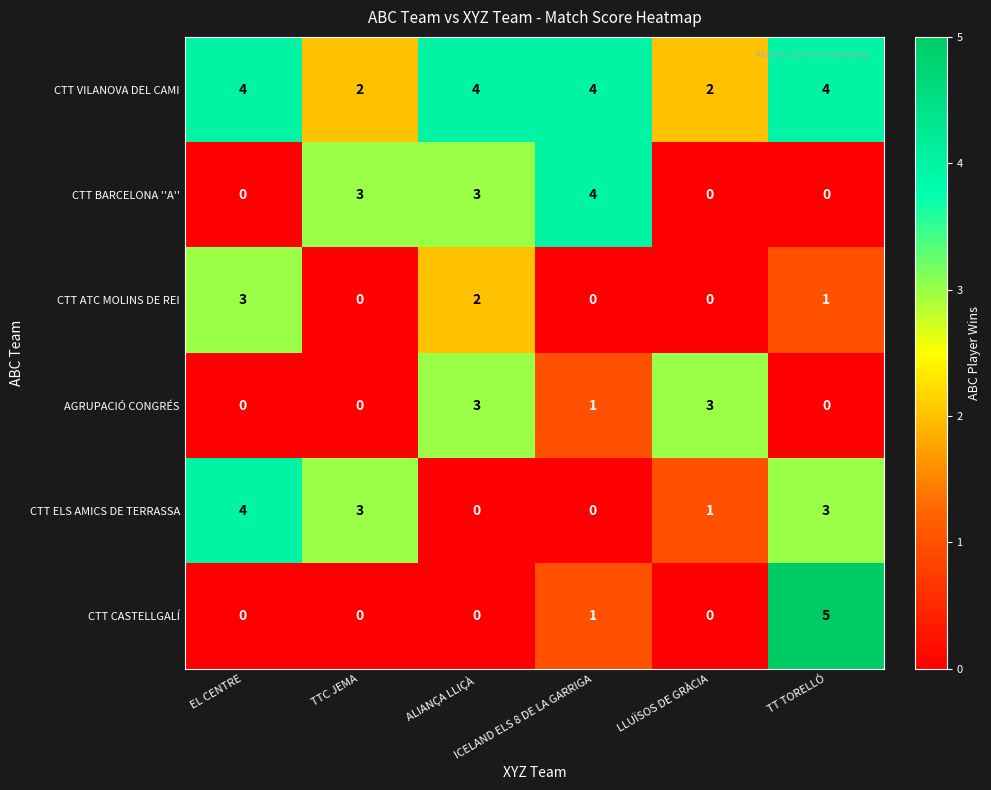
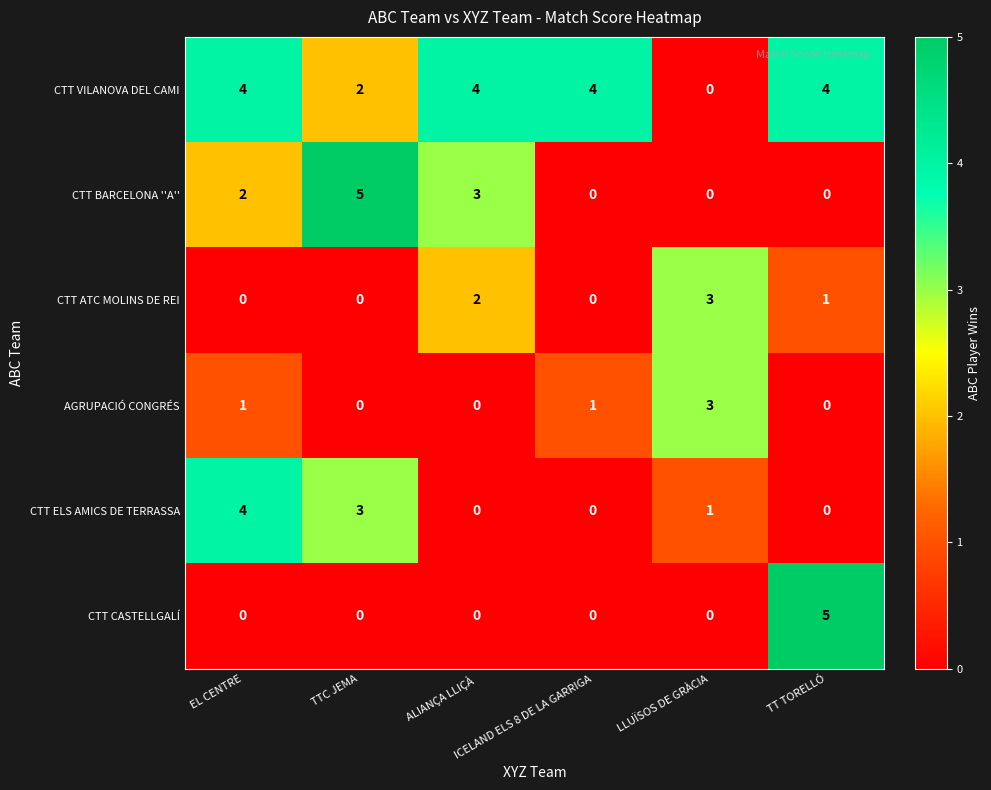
  {
    "CTT VILANOVA DEL CAMI": {
      "EL CENTRE": 4,
      "TTC JEMA": 2,
      "ALIANÇA LLIÇÀ": 4,
      "ICELAND ELS 8 DE LA GARRIGA": 4,
-     "LLUÏSOS DE GRÀCIA": 2
+     "LLUÏSOS DE GRÀCIA": 0
    },
    "CTT BARCELONA ''A''": {
-     "EL CENTRE": 0,
-     "TTC JEMA": 3,
+     "EL CENTRE": 2,
+     "TTC JEMA": 5,
      "ALIANÇA LLIÇÀ": 3,
-     "ICELAND ELS 8 DE LA GARRIGA": 4,
+     "ICELAND ELS 8 DE LA GARRIGA": 0,
      "LLUÏSOS DE GRÀCIA": 0,
      "TT TORELLÓ": 0
    },
    "CTT ATC MOLINS DE REI": {
-     "EL CENTRE": 3,
+     "EL CENTRE": 0,
      "TTC JEMA": 0,
      "ALIANÇA LLIÇÀ": 2,
      "ICELAND ELS 8 DE LA GARRIGA": 0,
-     "LLUÏSOS DE GRÀCIA": 0,
+     "LLUÏSOS DE GRÀCIA": 3,
      "TT TORELLÓ": 1
    },
    "AGRUPACIÓ CONGRÉS": {
-     "EL CENTRE": 0,
+     "EL CENTRE": 1,
      "TTC JEMA": 0,
-     "ALIANÇA LLIÇÀ": 3,
+     "ALIANÇA LLIÇÀ": 0,
      "ICELAND ELS 8 DE LA GARRIGA": 1,
      "LLUÏSOS DE GRÀCIA": 3,
      "TT TORELLÓ": 0
    },
    "CTT ELS AMICS DE TERRASSA": {
      "EL CENTRE": 4,
      "TTC JEMA": 3,
      "ALIANÇA LLIÇÀ": 0,
      "ICELAND ELS 8 DE LA GARRIGA": 0,
      "LLUÏSOS DE GRÀCIA": 1,
-     "TT TORELLÓ": 3
+     "TT TORELLÓ": 0
    },
    "CTT CASTELLGALÍ": {
      "EL CENTRE": 0,
      "TTC JEMA": 0,
      "ALIANÇA LLIÇÀ": 0,
-     "ICELAND ELS 8 DE LA GARRIGA": 1,
+     "ICELAND ELS 8 DE LA GARRIGA": 0,
      "LLUÏSOS DE GRÀCIA": 0,
      "TT TORELLÓ": 5
    }
  }
